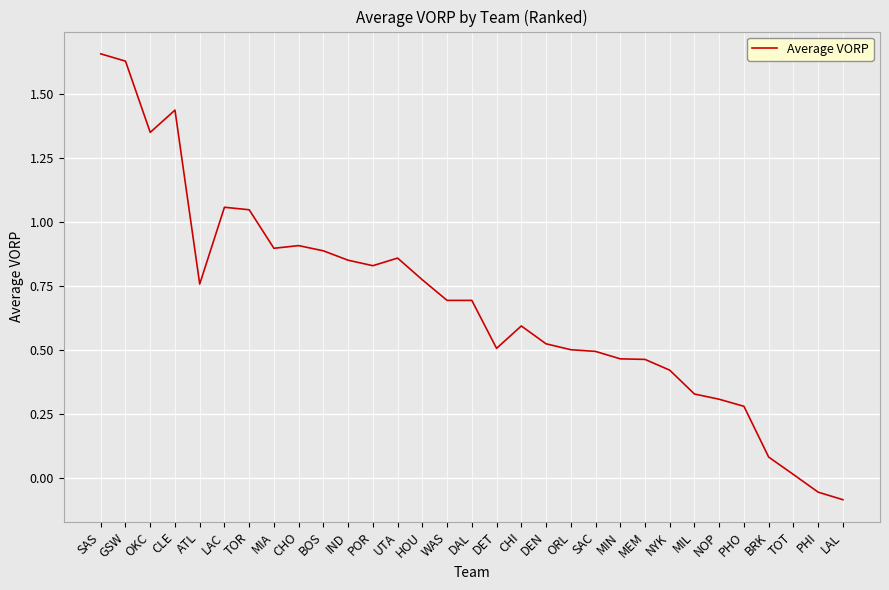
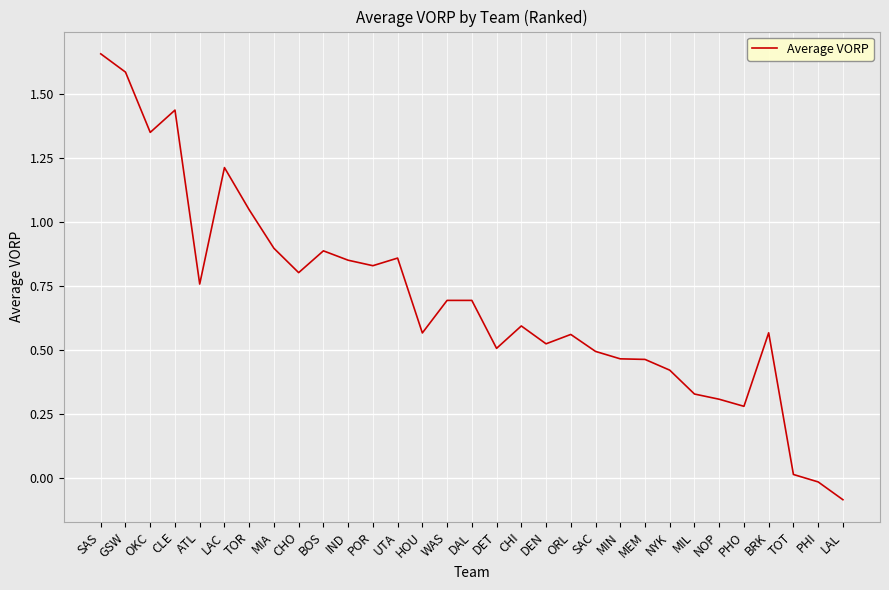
  {
    "SAS": 1.66,
-   "GSW": 1.63,
+   "GSW": 1.59,
    "OKC": 1.35,
    "CLE": 1.44,
    "ATL": 0.76,
-   "LAC": 1.06,
+   "LAC": 1.21,
    "TOR": 1.05,
    "MIA": 0.90,
-   "CHO": 0.91,
+   "CHO": 0.80,
    "BOS": 0.89,
    "IND": 0.85,
    "POR": 0.83,
    "UTA": 0.86,
-   "HOU": 0.77,
+   "HOU": 0.57,
    "WAS": 0.69,
    "DAL": 0.69,
    "DET": 0.51,
    "CHI": 0.59,
    "DEN": 0.52,
-   "ORL": 0.50,
+   "ORL": 0.56,
    "SAC": 0.49,
    "MIN": 0.46,
    "MEM": 0.46,
    "NYK": 0.42,
    "MIL": 0.33,
    "NOP": 0.31,
    "PHO": 0.28,
-   "BRK": 0.08,
+   "BRK": 0.57,
    "TOT": 0.01,
-   "PHI": -0.06,
+   "PHI": -0.02,
    "LAL": -0.09
  }
